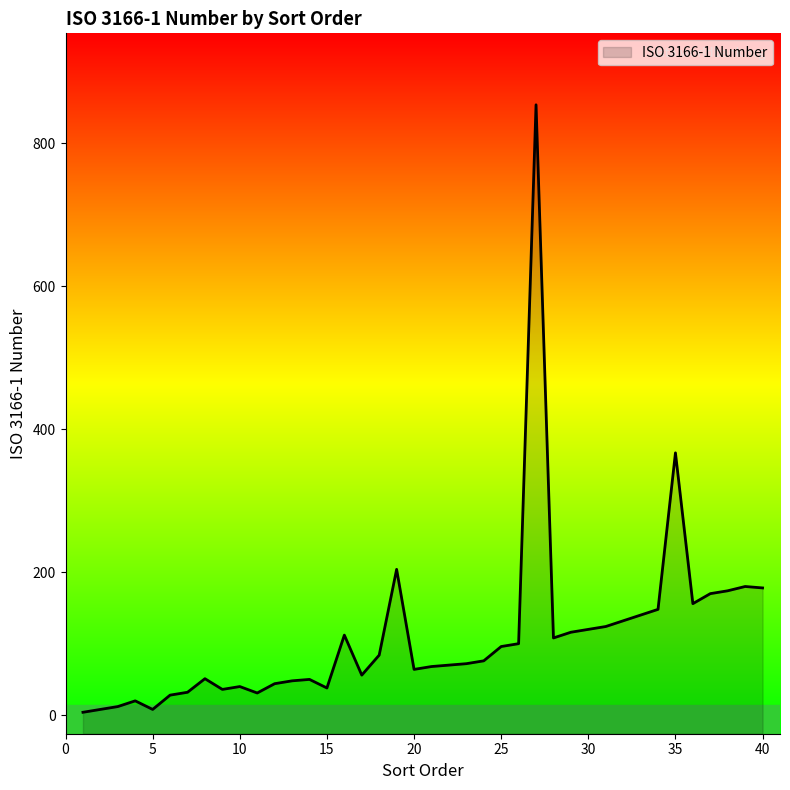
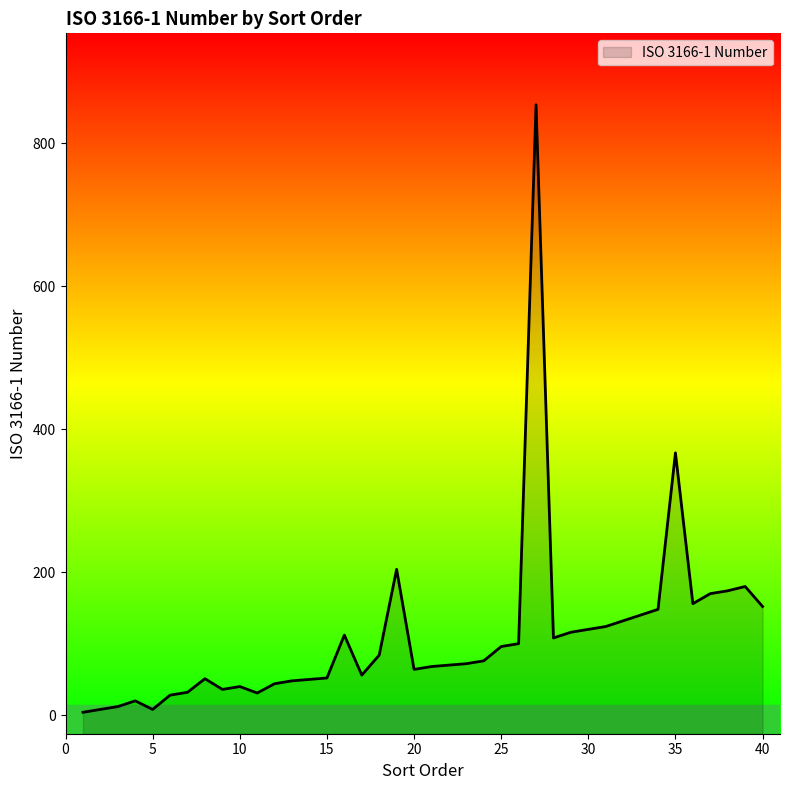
  {
    "10": 40,
-   "15": 40,
+   "15": 50,
    "20": 60,
    "25": 100,
    "30": 120,
    "35": 370,
-   "40": 180
+   "40": 150
  }
